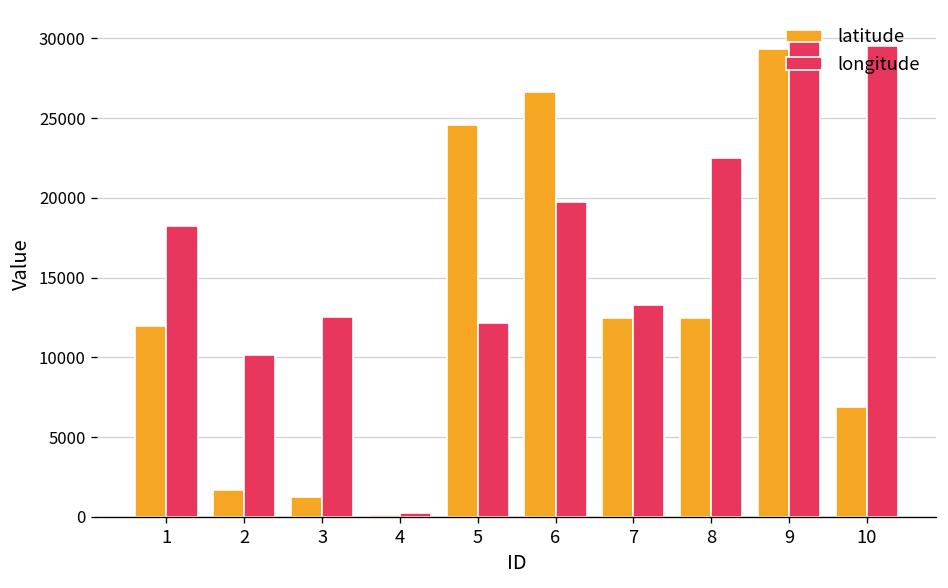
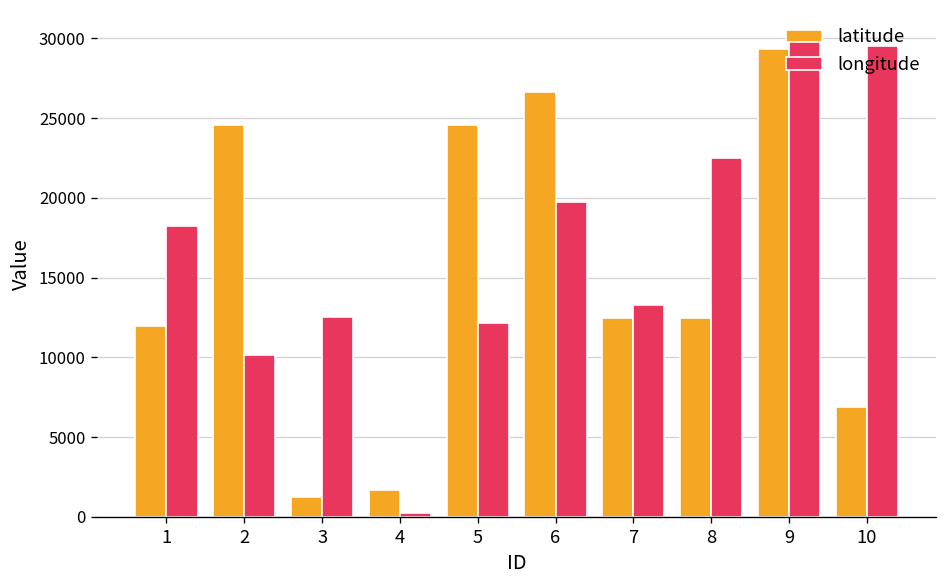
  {
    "latitude": {
      "1": 12000,
-     "2": 1700,
+     "2": 24600,
      "3": 1200,
-     "4": 100,
+     "4": 1700,
      "5": 24600,
      "6": 26600,
      "7": 12500,
      "8": 12400,
      "9": 29300,
      "10": 6900
    },
    "longitude": {
      "1": 18200,
      "2": 10200,
      "3": 12500,
      "4": 200,
      "5": 12200,
      "6": 19800,
      "7": 13300,
      "8": 22500,
      "9": 30100,
      "10": 29500
    }
  }
